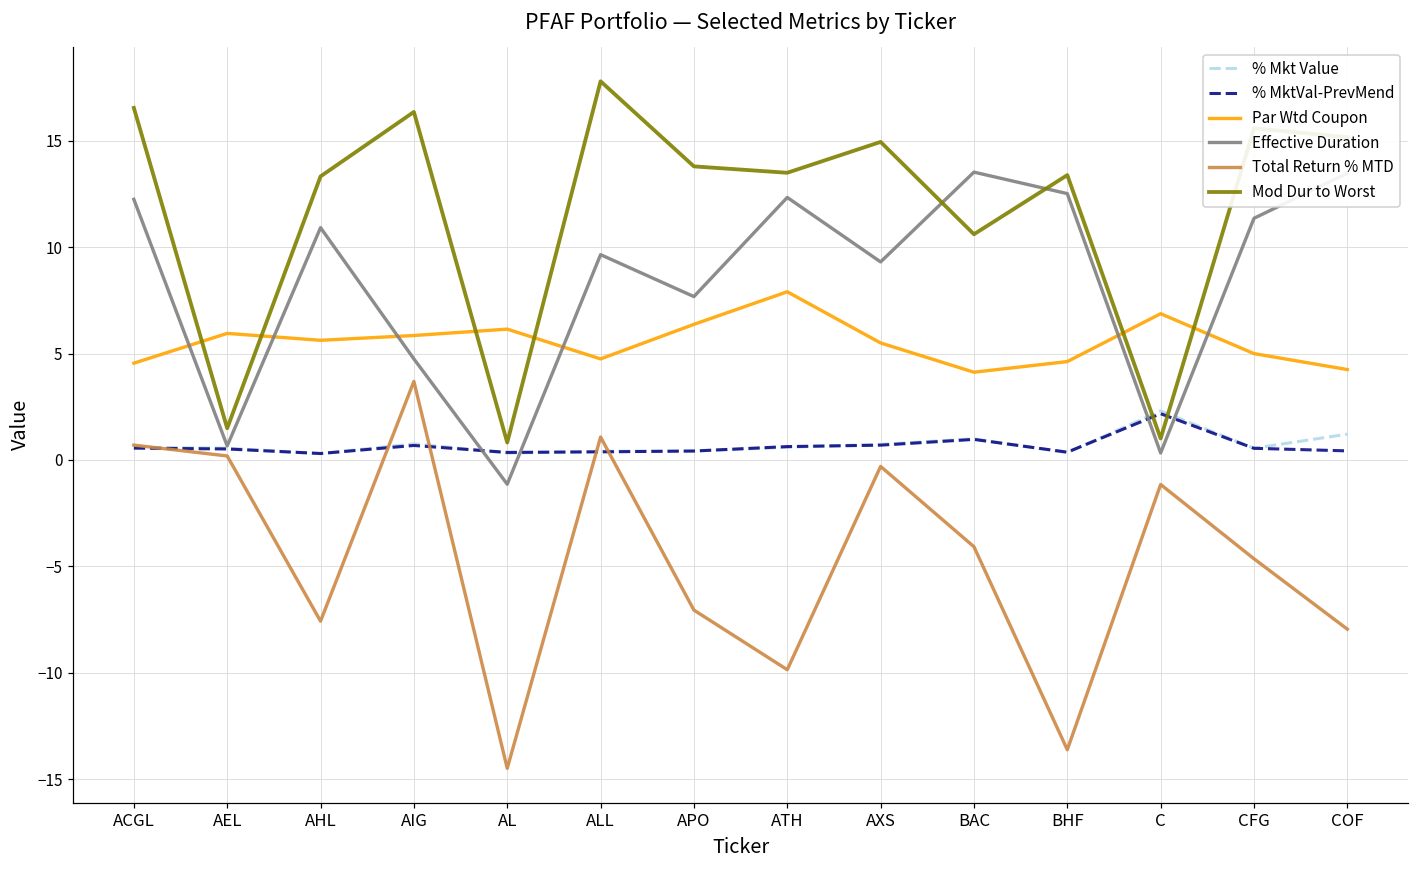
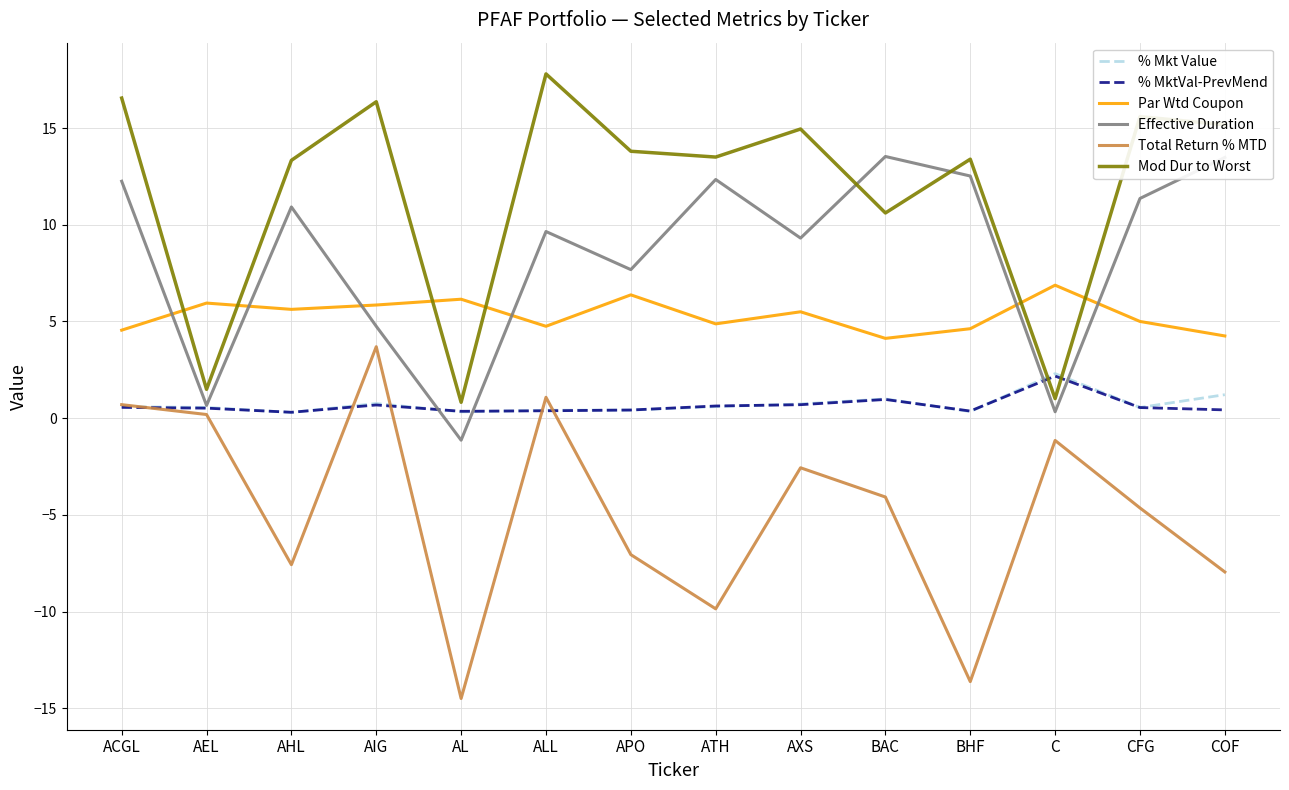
  {
    "% Mkt Value": {
      "COF": 1.2
    },
    "% MktVal-PrevMend": {
      "COF": 0.4
    },
    "Par Wtd Coupon": {
      "ACGL": 4.6,
      "AEL": 6.0,
      "AHL": 5.6,
      "AIG": 5.9,
      "AL": 6.2,
      "ALL": 4.8,
      "APO": 6.4,
-     "ATH": 7.9,
+     "ATH": 4.9,
      "AXS": 5.5,
      "BAC": 4.1,
      "BHF": 4.6,
      "C": 6.9,
      "CFG": 5.0,
      "COF": 4.3
    },
    "Effective Duration": {
      "ACGL": 12.3,
      "AHL": 10.9,
      "AIG": 4.8,
      "AL": -1.1,
      "ALL": 9.7,
      "APO": 7.7,
      "ATH": 12.3,
      "AXS": 9.3,
      "BAC": 13.5,
      "BHF": 12.5,
      "C": 0.3,
      "CFG": 11.4
    },
    "Total Return % MTD": {
      "AEL": 0.2,
      "AHL": -7.6,
      "AIG": 3.7,
      "AL": -14.5,
      "ALL": 1.1,
      "APO": -7.1,
      "ATH": -9.9,
-     "AXS": -0.3,
+     "AXS": -2.6,
      "BAC": -4.1,
      "BHF": -13.6,
      "C": -1.2,
      "CFG": -4.6,
      "COF": -8.0
    },
    "Mod Dur to Worst": {
      "ACGL": 16.6,
      "AEL": 1.5,
      "AHL": 13.3,
      "AIG": 16.4,
      "AL": 0.8,
      "ALL": 17.8,
      "APO": 13.8,
      "ATH": 13.5,
      "AXS": 15.0,
      "BAC": 10.6,
      "BHF": 13.4,
      "C": 1.0
    }
  }
